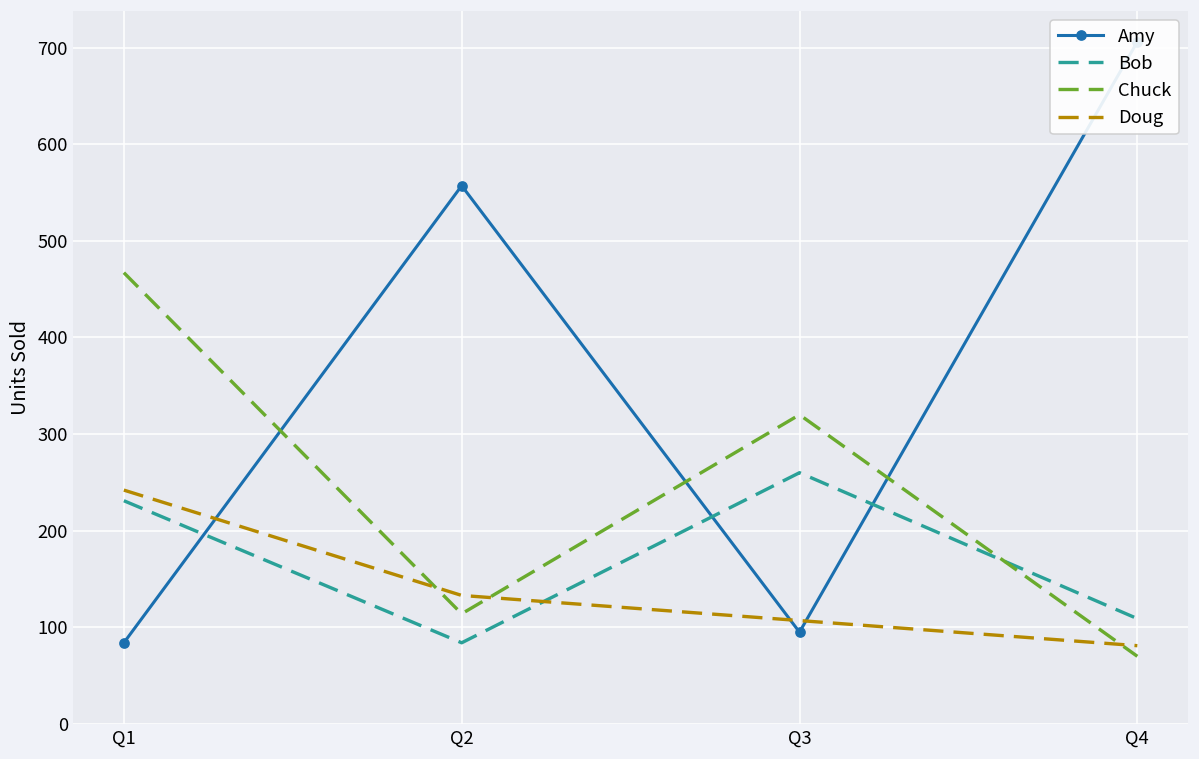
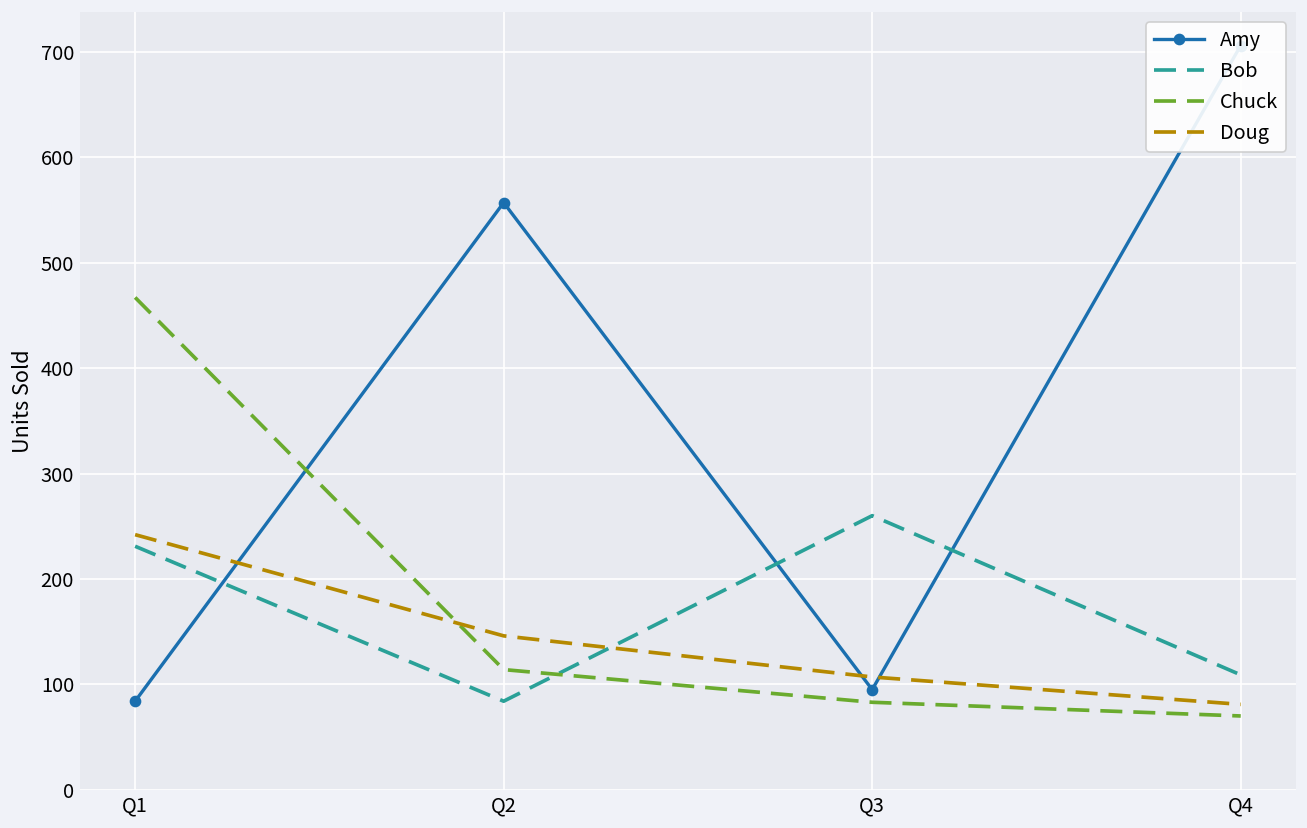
  {
    "Chuck": {
      "Q1": 470,
      "Q2": 110,
-     "Q3": 320,
+     "Q3": 80,
      "Q4": 70
    },
    "Doug": {
      "Q1": 240,
-     "Q2": 130,
+     "Q2": 150,
      "Q3": 110,
      "Q4": 80
    }
  }
